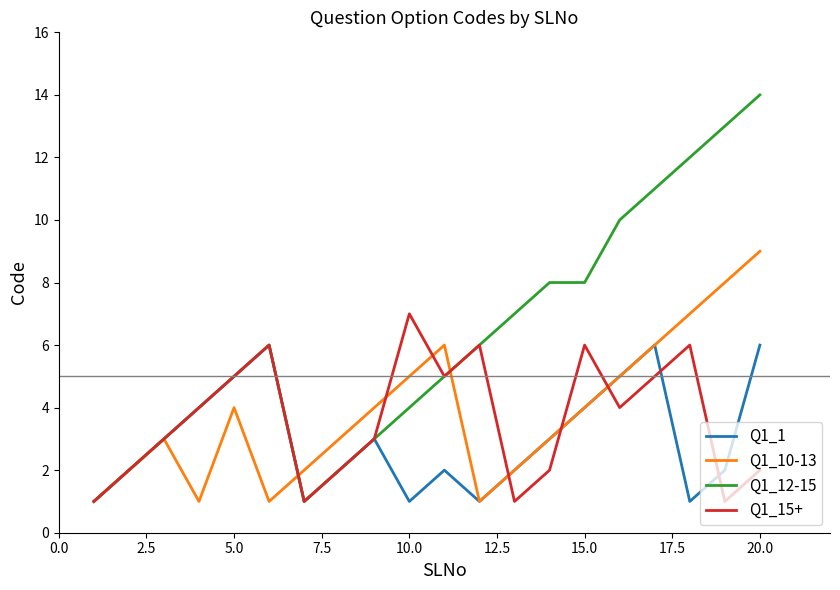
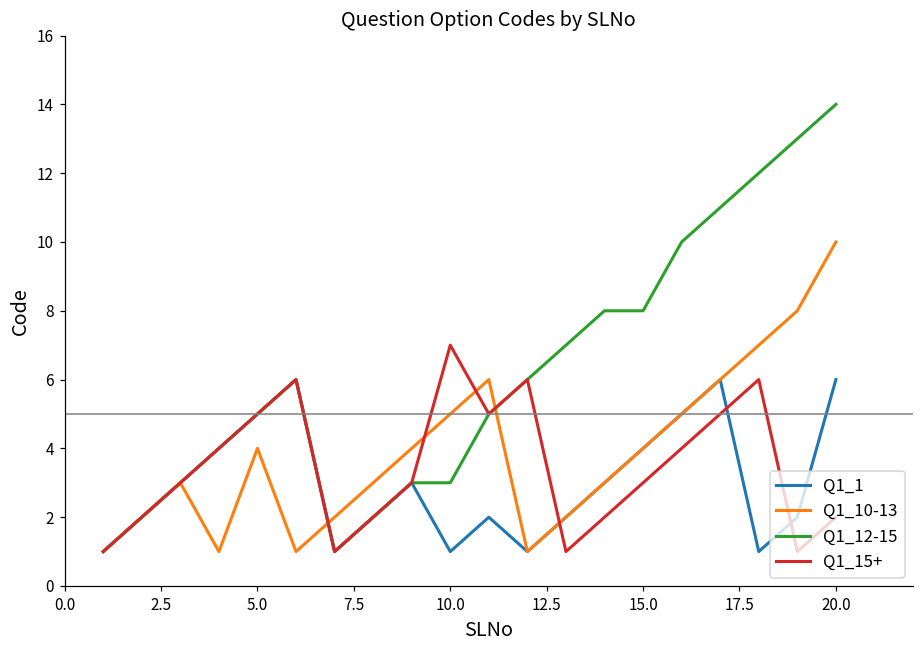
  {
    "Q1_1": {
      "10.0": 1,
      "20.0": 6
    },
    "Q1_10-13": {
      "5.0": 4,
      "10.0": 5,
-     "20.0": 9
+     "20.0": 10
    },
    "Q1_12-15": {
-     "10.0": 4,
+     "10.0": 3,
      "15.0": 8,
      "20.0": 14
    },
    "Q1_15+": {
      "10.0": 7,
-     "15.0": 6
+     "15.0": 3
    }
  }
